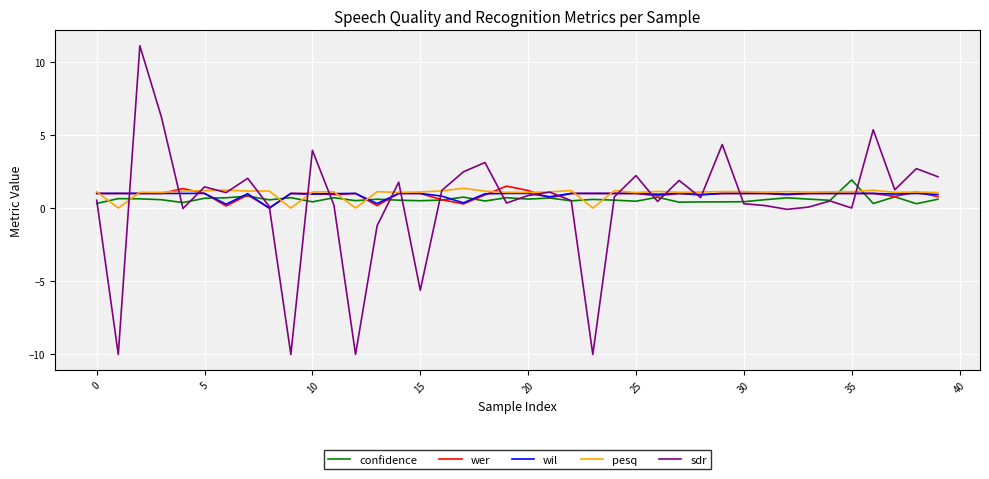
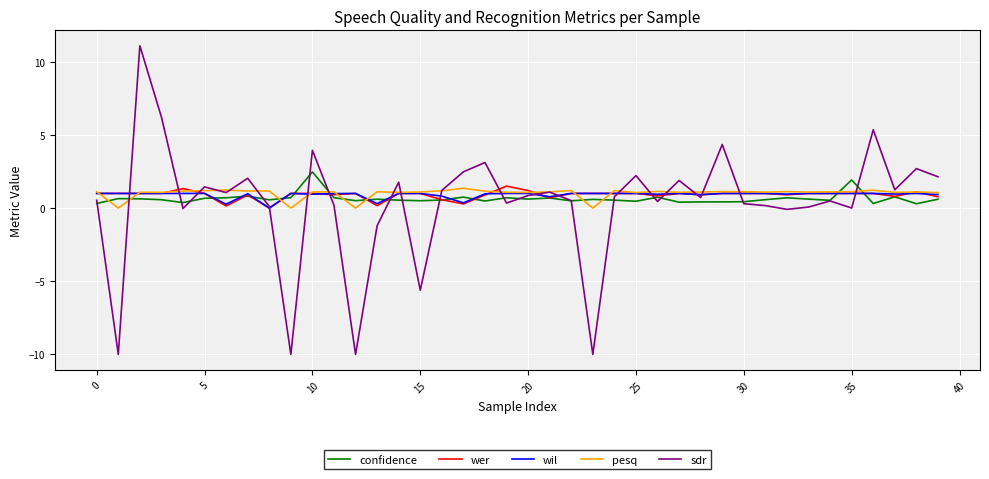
  {
    "confidence": {
      "0": 0.3,
      "5": 0.7,
-     "10": 0.4,
+     "10": 2.5,
      "15": 0.5,
      "20": 0.6,
      "25": 0.5,
      "35": 1.9
    },
    "pesq": {
      "5": 1.2
    },
    "sdr": {
      "0": 0.5,
      "5": 1.4,
      "10": 3.9,
      "15": -5.6,
      "25": 2.2,
      "35": 0.0
    }
  }
